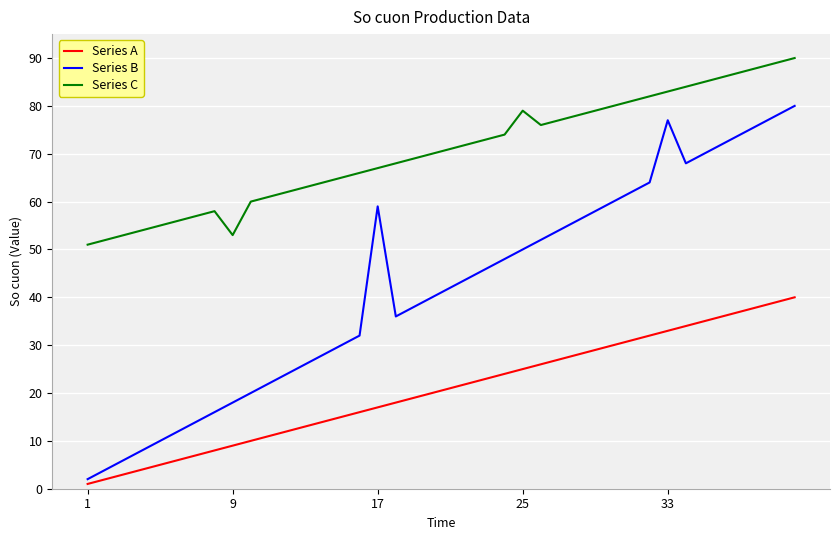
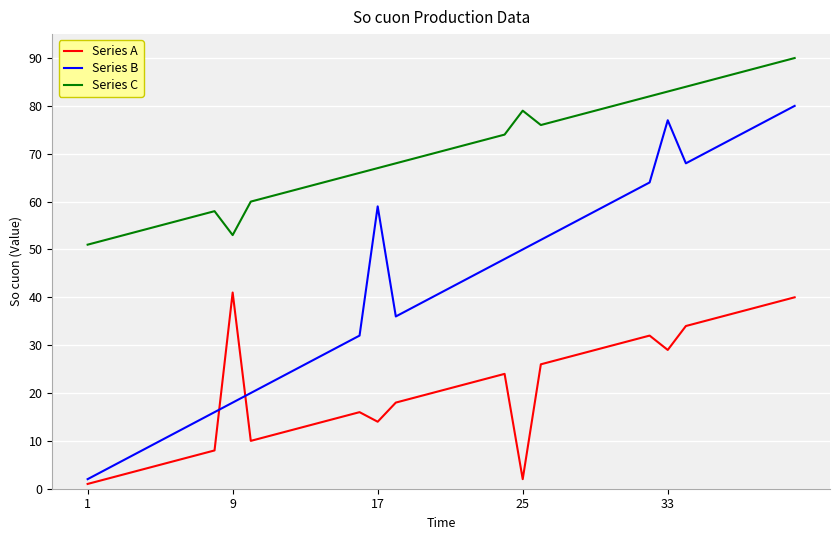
  {
    "Series A": {
      "1": 1,
-     "9": 9,
-     "17": 17,
-     "25": 25,
-     "33": 33
+     "9": 41,
+     "17": 14,
+     "25": 2,
+     "33": 29
    },
    "Series B": {
      "1": 2,
      "9": 18,
      "17": 59,
      "25": 50,
      "33": 77
    },
    "Series C": {
      "1": 51,
      "9": 53,
      "17": 67,
      "25": 79,
      "33": 83
    }
  }
